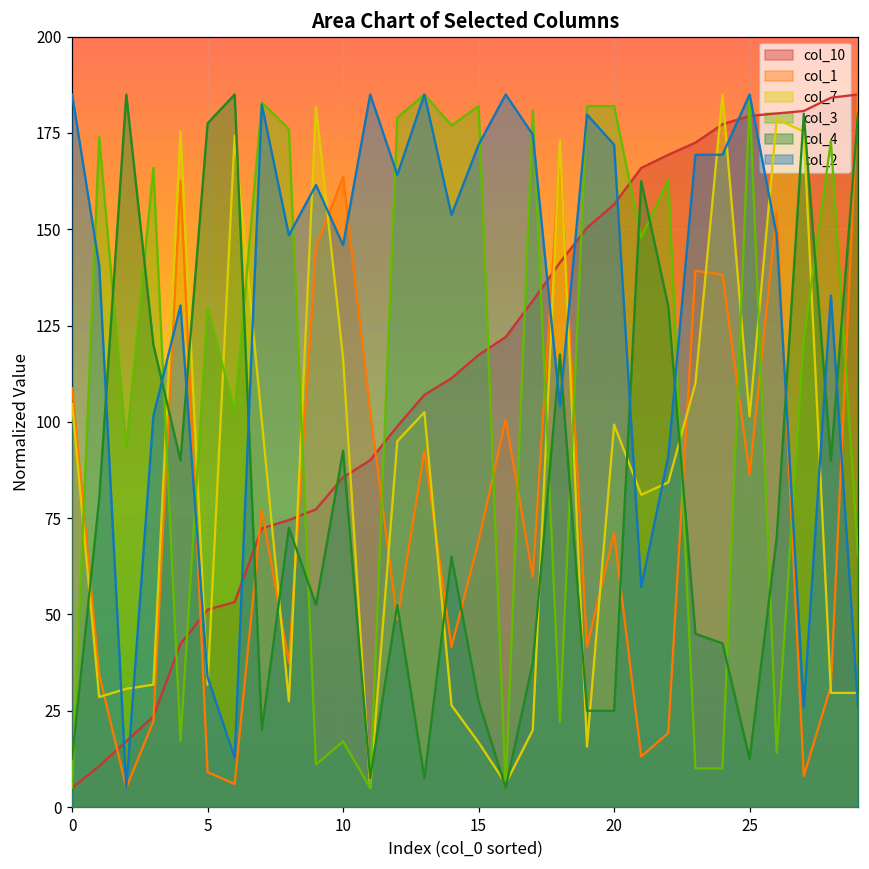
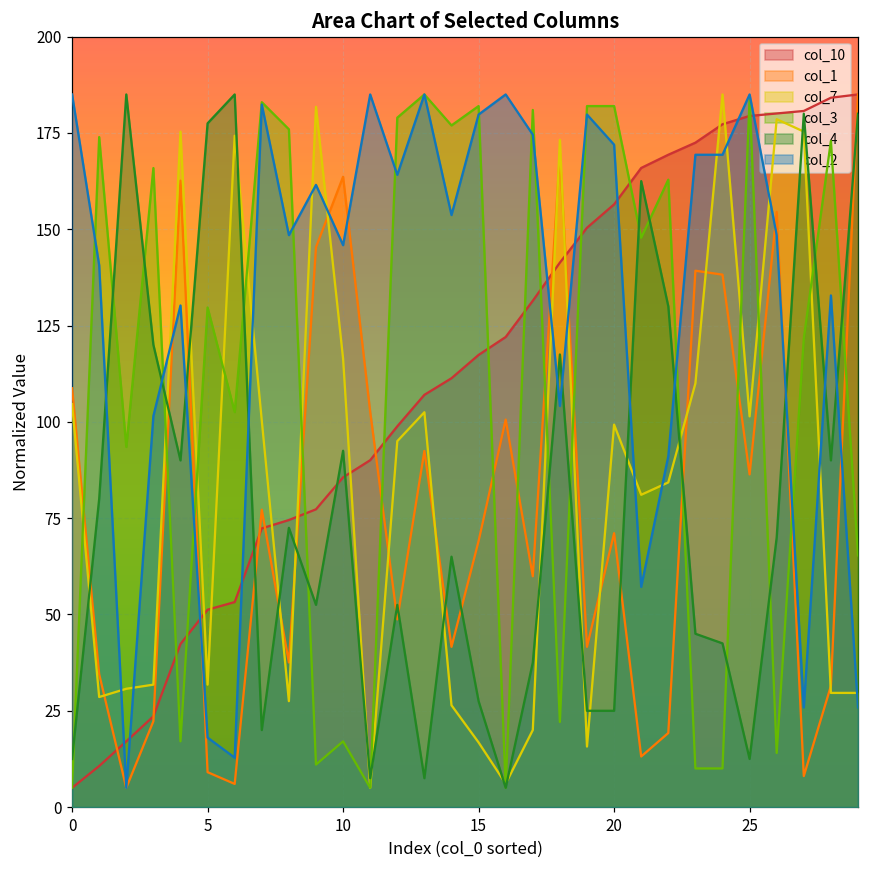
  {
    "col_2": {
      "0": 185,
-     "5": 34,
+     "5": 18,
      "10": 146,
-     "15": 172,
+     "15": 180,
      "20": 172,
      "25": 185
    }
  }
